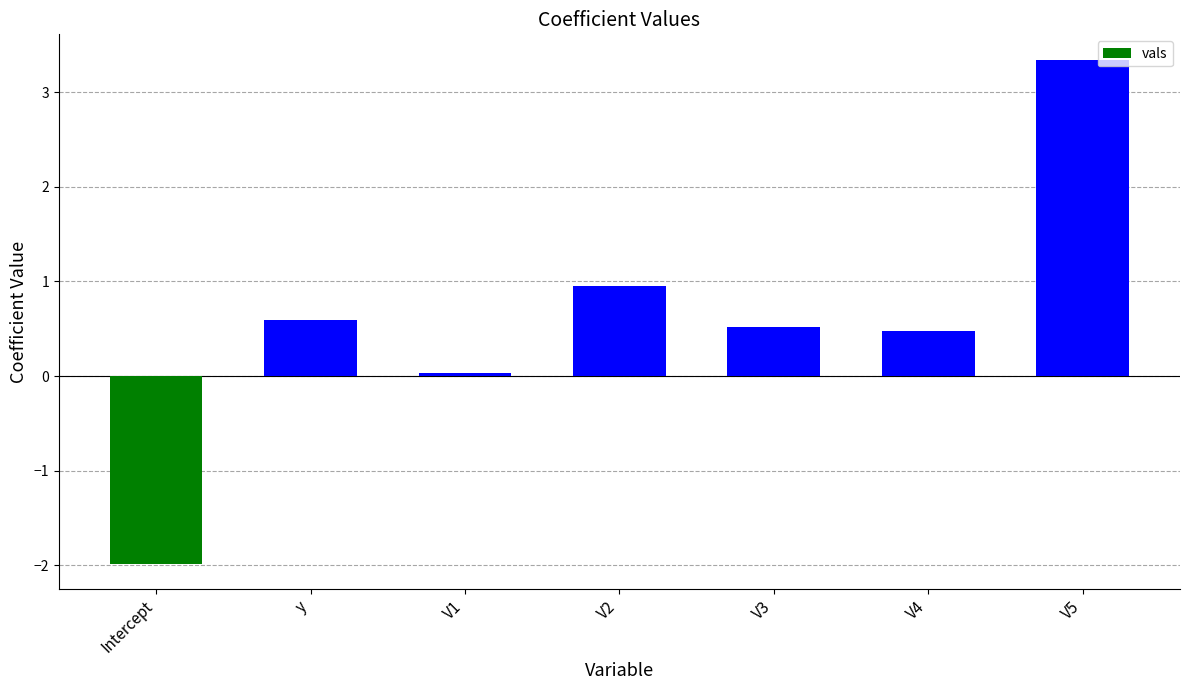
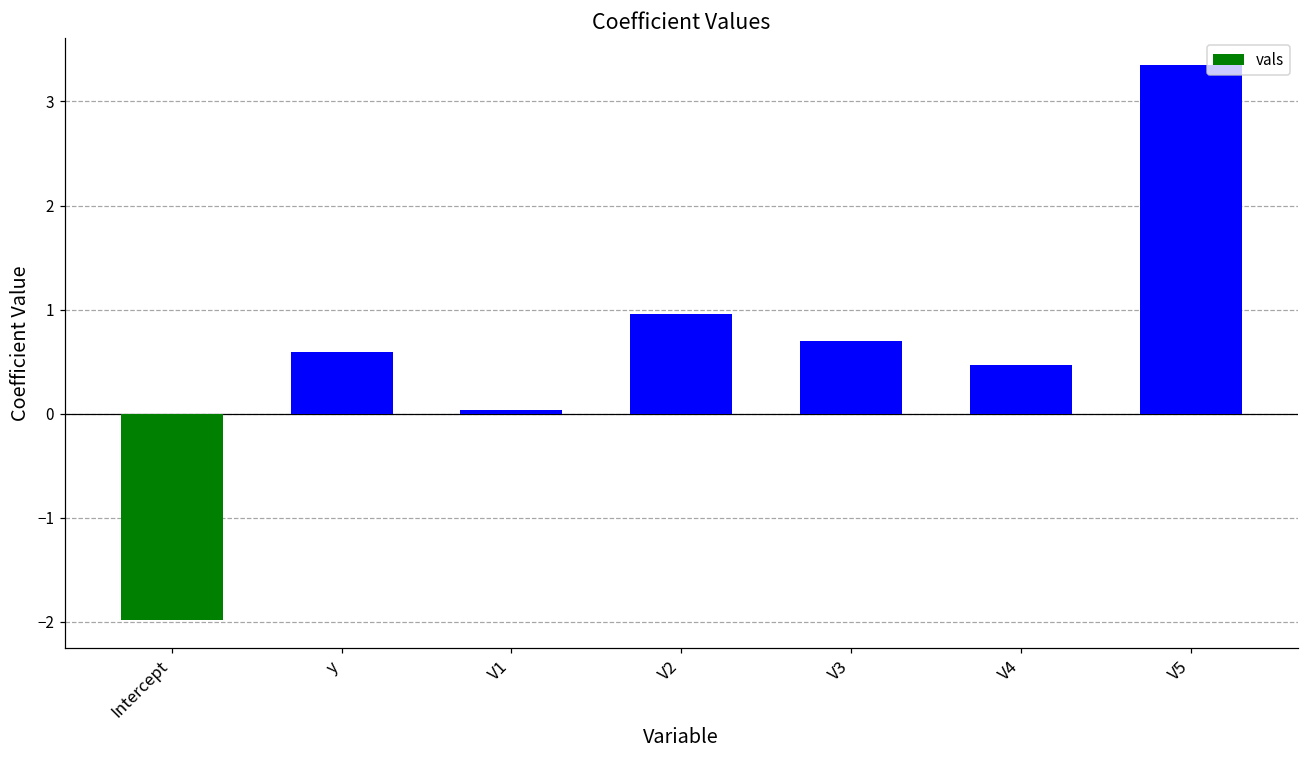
  {
    "Intercept": -2.0,
    "y": 0.6,
    "V1": 0.0,
    "V2": 1.0,
-   "V3": 0.5,
+   "V3": 0.7,
    "V4": 0.5,
    "V5": 3.3
  }
